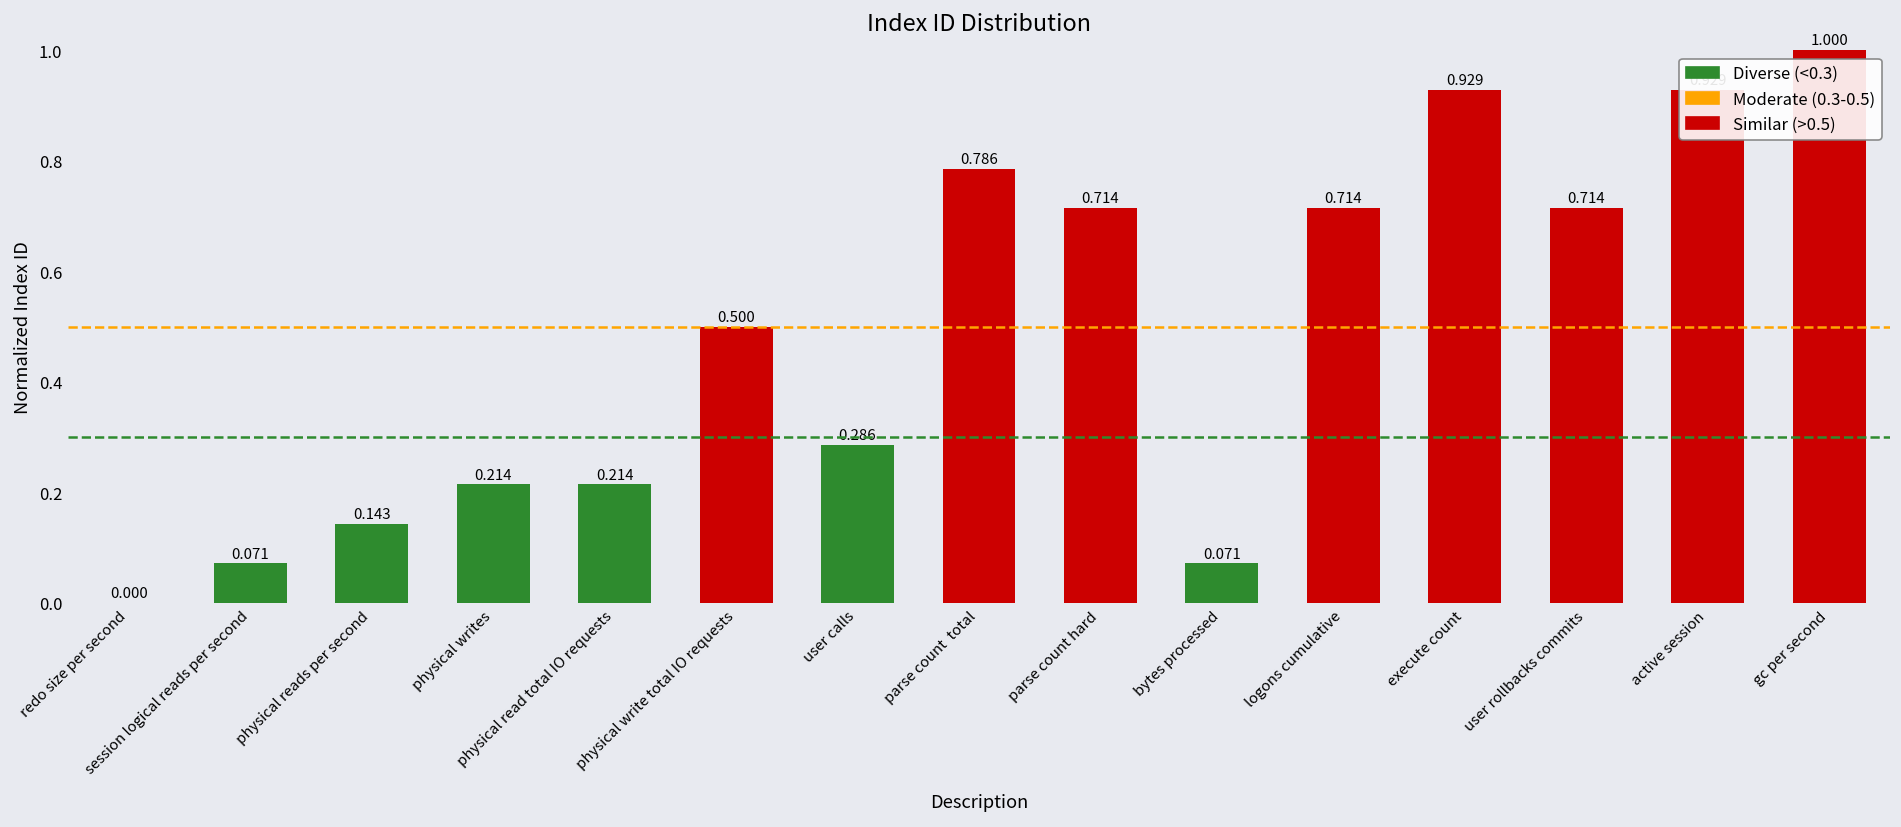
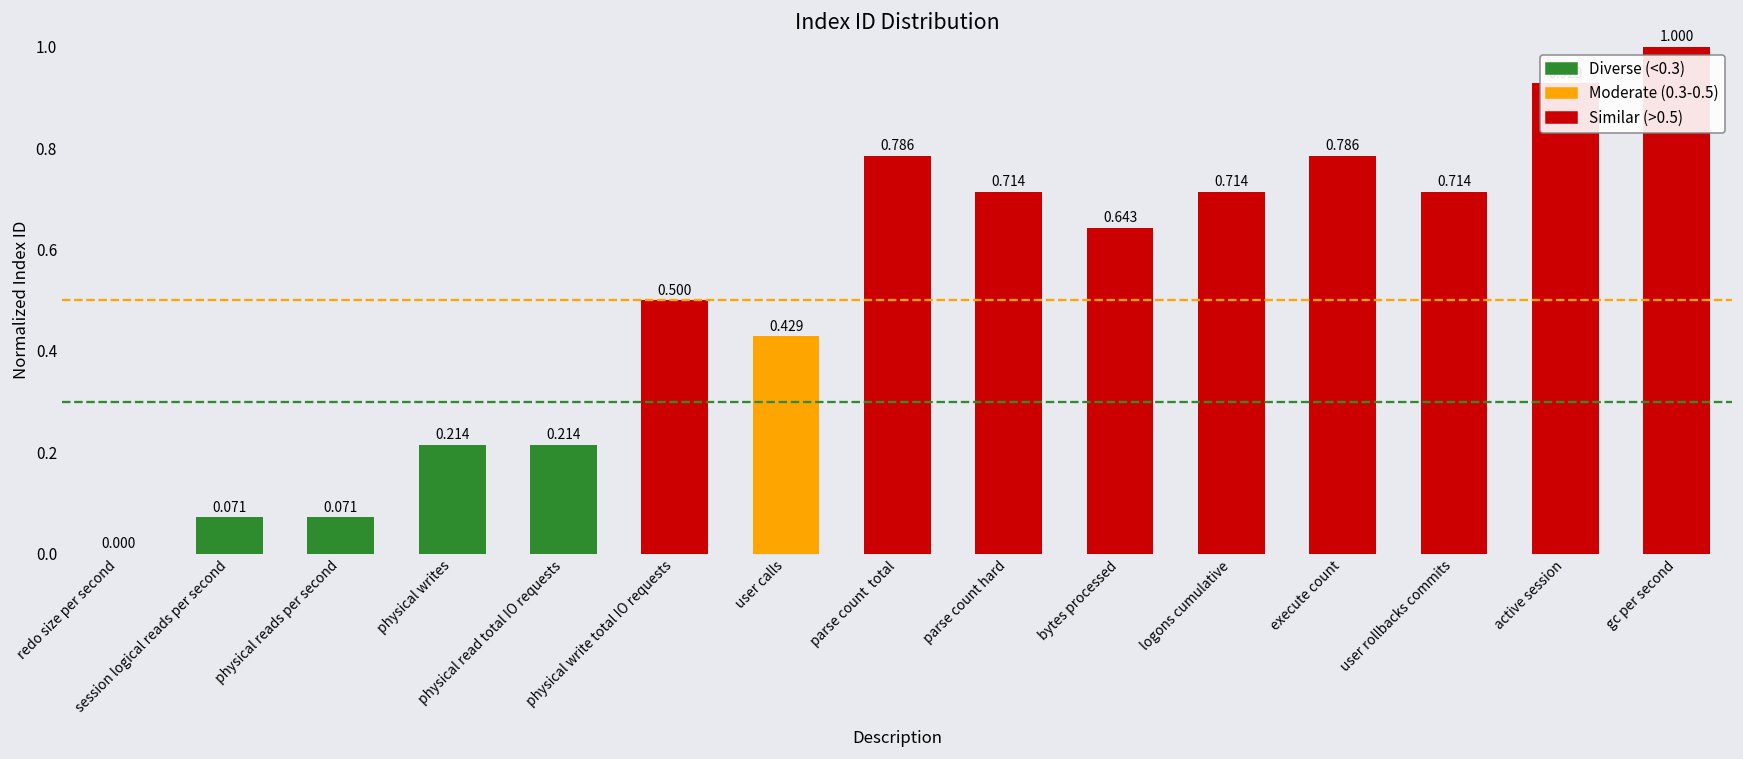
  {
    "redo size per second": 0.000,
    "session logical reads per second": 0.071,
-   "physical reads per second": 0.143,
+   "physical reads per second": 0.071,
    "physical writes": 0.214,
    "physical read total IO requests": 0.214,
    "physical write total IO requests": 0.500,
-   "user calls": 0.286,
+   "user calls": 0.429,
    "parse count total": 0.786,
    "parse count hard": 0.714,
-   "bytes processed": 0.071,
+   "bytes processed": 0.643,
    "logons cumulative": 0.714,
-   "execute count": 0.929,
+   "execute count": 0.786,
    "user rollbacks commits": 0.714,
    "gc per second": 1.000
  }
